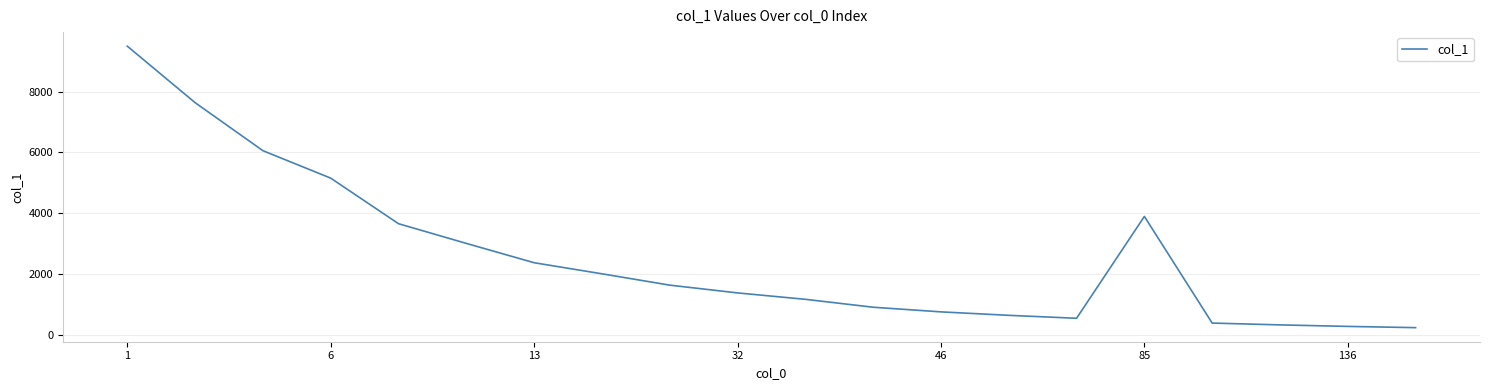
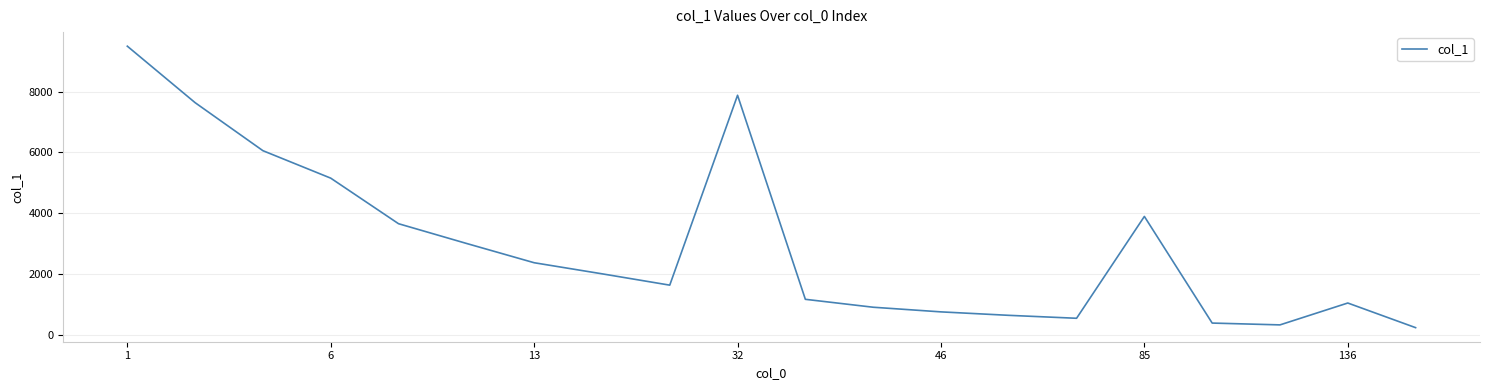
  {
    "1": 9500,
    "6": 5200,
    "13": 2400,
-   "32": 1400,
+   "32": 7900,
    "46": 700,
    "85": 3900,
-   "136": 300
+   "136": 1000
  }
